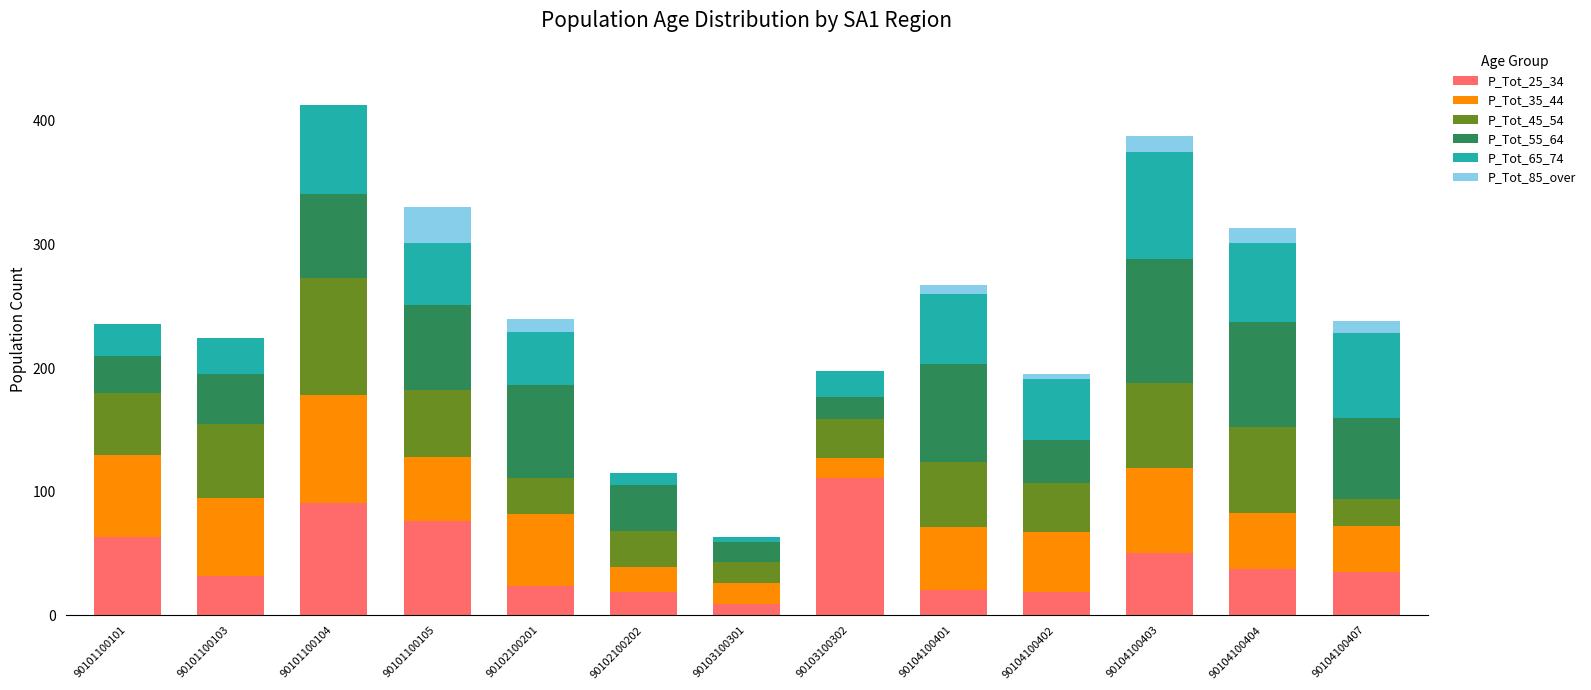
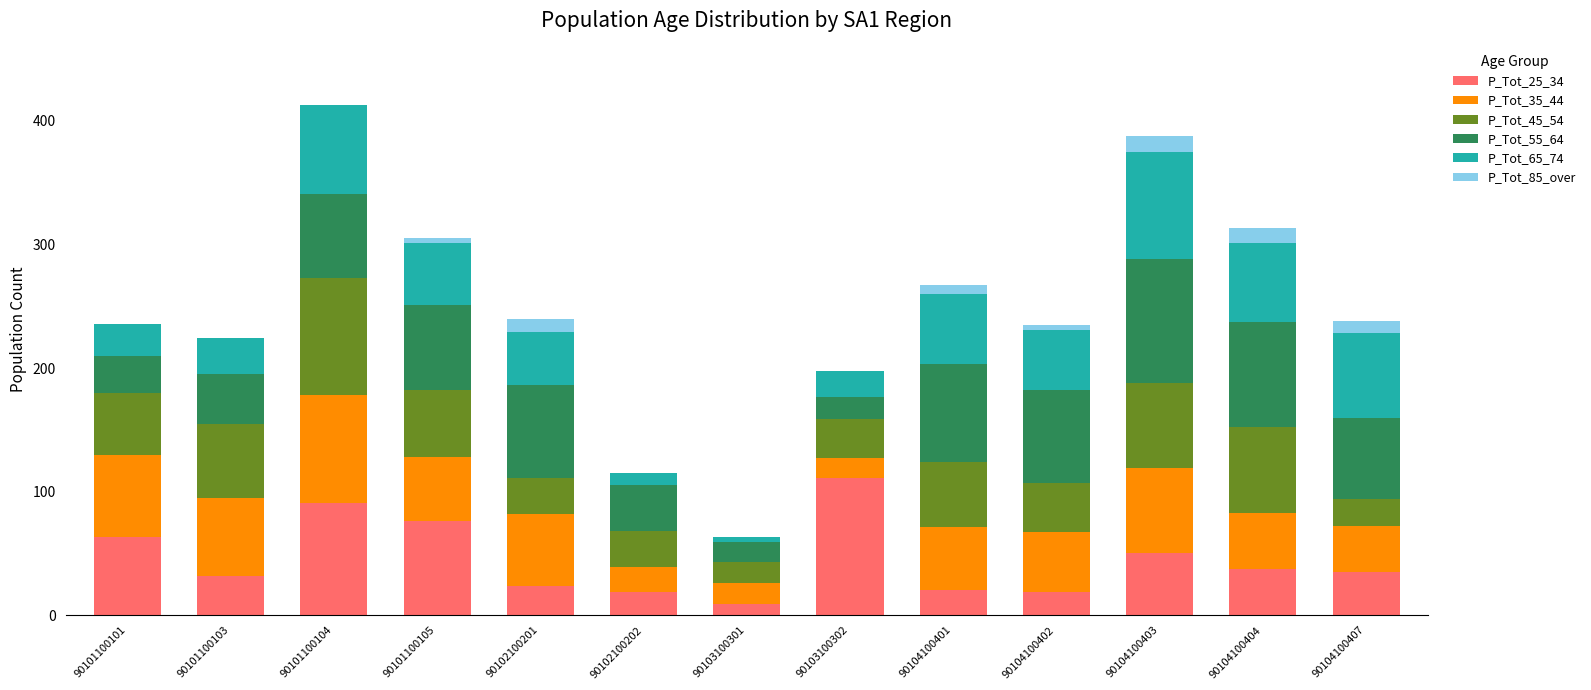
  {
    "P_Tot_25_34": {
      "90101100101": 63,
      "90101100103": 32,
      "90101100104": 91,
      "90101100105": 76,
      "90102100201": 24,
      "90102100202": 19,
      "90103100301": 9,
      "90103100302": 111,
      "90104100401": 20,
      "90104100402": 19,
      "90104100403": 50,
      "90104100404": 37,
      "90104100407": 35
    },
    "P_Tot_35_44": {
      "90101100101": 67,
      "90101100103": 63,
      "90101100104": 87,
      "90101100105": 52,
      "90102100201": 58,
      "90102100202": 20,
      "90103100301": 17,
      "90103100302": 16,
      "90104100401": 51,
      "90104100402": 48,
      "90104100403": 69,
      "90104100404": 46,
      "90104100407": 37
    },
    "P_Tot_45_54": {
      "90101100101": 50,
      "90101100103": 60,
      "90101100104": 95,
      "90101100105": 54,
      "90102100201": 29,
      "90102100202": 29,
      "90103100301": 17,
      "90103100302": 32,
      "90104100401": 53,
      "90104100402": 40,
      "90104100403": 69,
      "90104100404": 69,
      "90104100407": 22
    },
    "P_Tot_55_64": {
      "90101100101": 30,
      "90101100103": 40,
      "90101100104": 68,
      "90101100105": 69,
      "90102100201": 75,
      "90102100202": 37,
      "90103100301": 16,
      "90103100302": 18,
      "90104100401": 79,
-     "90104100402": 35,
+     "90104100402": 75,
      "90104100403": 100,
      "90104100404": 85,
      "90104100407": 66
    },
    "P_Tot_65_74": {
      "90101100101": 26,
      "90101100103": 29,
      "90101100104": 72,
      "90101100105": 50,
      "90102100201": 43,
      "90102100202": 10,
      "90103100301": 4,
      "90103100302": 21,
      "90104100401": 57,
      "90104100402": 49,
      "90104100403": 87,
      "90104100404": 64,
      "90104100407": 68
    },
    "P_Tot_85_over": {
      "90101100101": 0,
      "90101100103": 0,
      "90101100104": 0,
-     "90101100105": 29,
+     "90101100105": 4,
      "90102100201": 11,
      "90102100202": 0,
      "90103100301": 0,
      "90103100302": 0,
      "90104100401": 7,
      "90104100402": 4,
      "90104100403": 13,
      "90104100404": 12,
      "90104100407": 10
    }
  }
